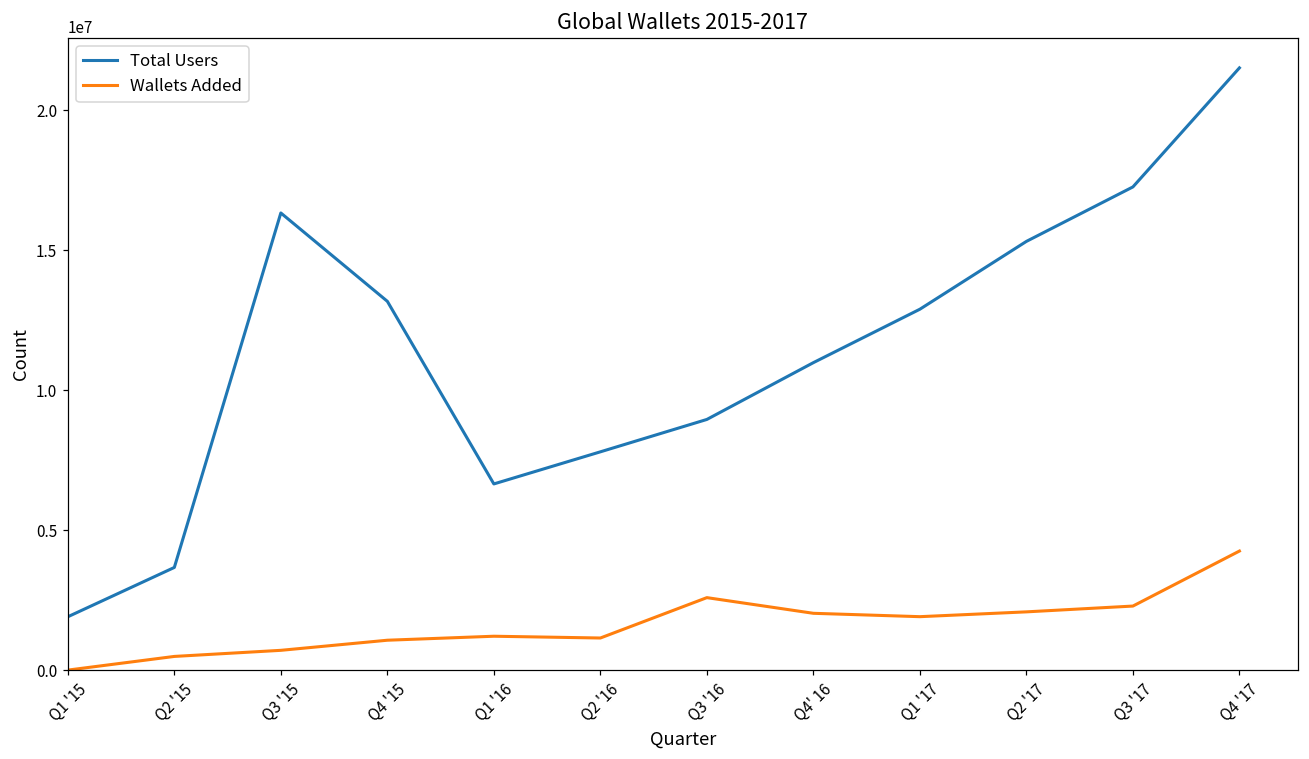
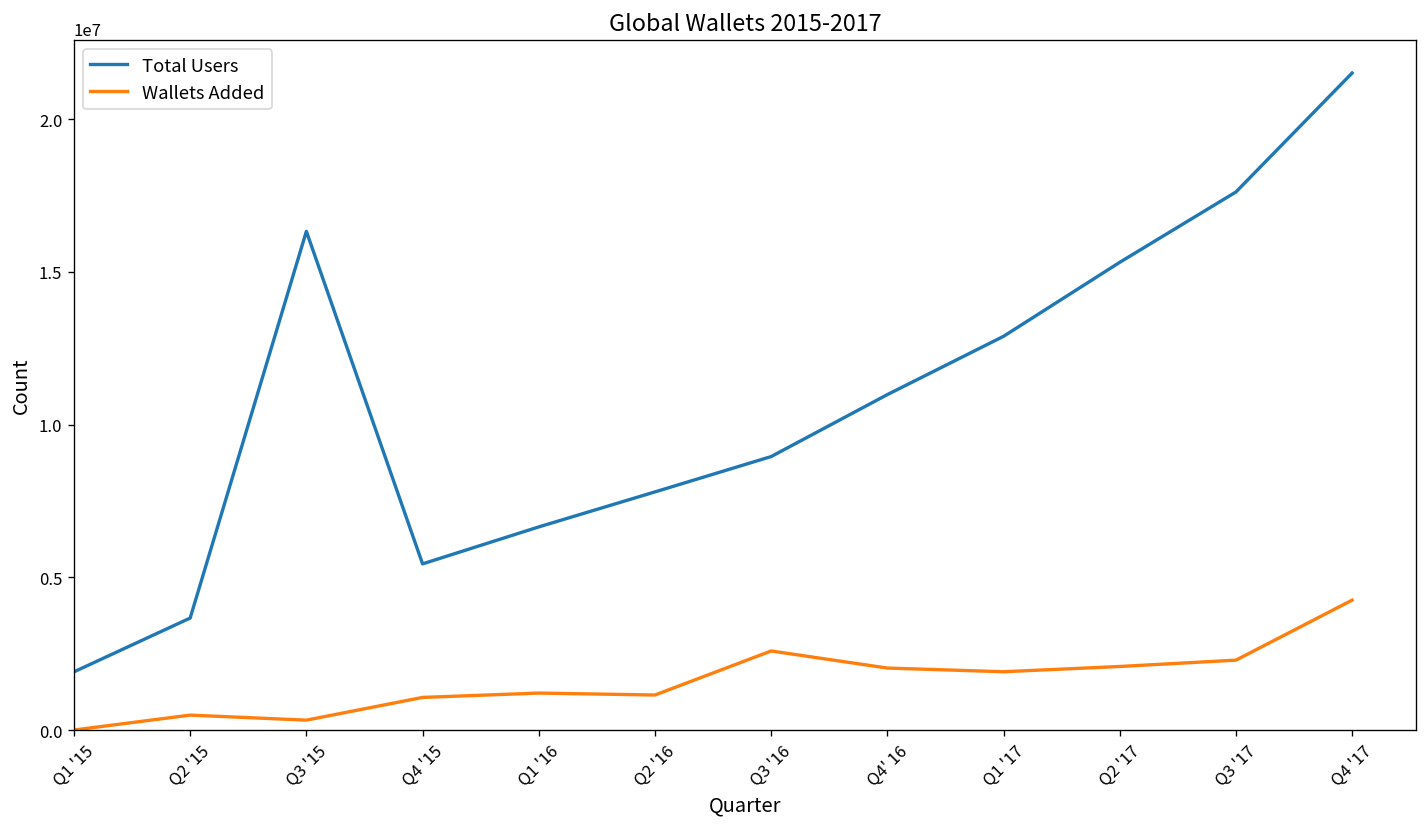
  {
    "Total Users": {
      "Q1 '15": 1900000,
      "Q2 '15": 3700000,
      "Q3 '15": 16300000,
-     "Q4 '15": 13200000,
+     "Q4 '15": 5400000,
      "Q1 '16": 6600000,
      "Q2 '16": 7800000,
      "Q3 '16": 9000000,
      "Q4' 16": 11000000,
      "Q1 '17": 12900000,
      "Q2 '17": 15300000,
-     "Q3 '17": 17300000,
+     "Q3 '17": 17600000,
      "Q4 '17": 21500000
    },
    "Wallets Added": {
      "Q1 '15": 0,
      "Q2 '15": 500000,
-     "Q3 '15": 700000,
+     "Q3 '15": 300000,
      "Q4 '15": 1100000,
      "Q1 '16": 1200000,
      "Q2 '16": 1100000,
      "Q3 '16": 2600000,
      "Q4' 16": 2000000,
      "Q1 '17": 1900000,
      "Q2 '17": 2100000,
      "Q3 '17": 2300000,
      "Q4 '17": 4300000
    }
  }
